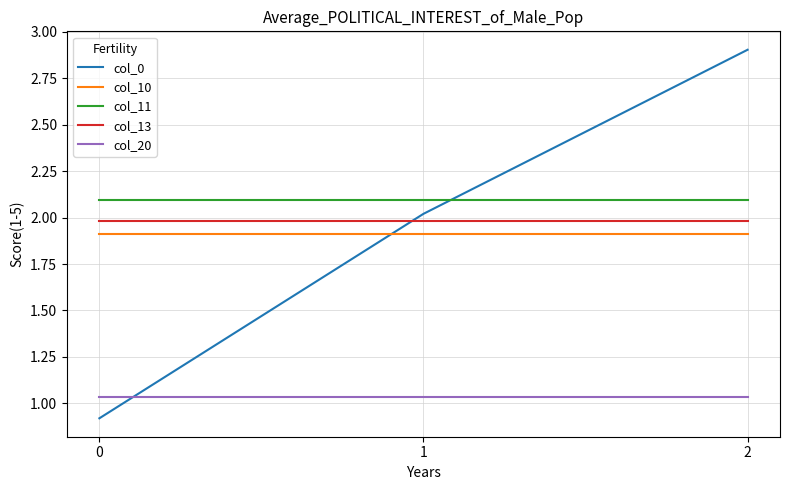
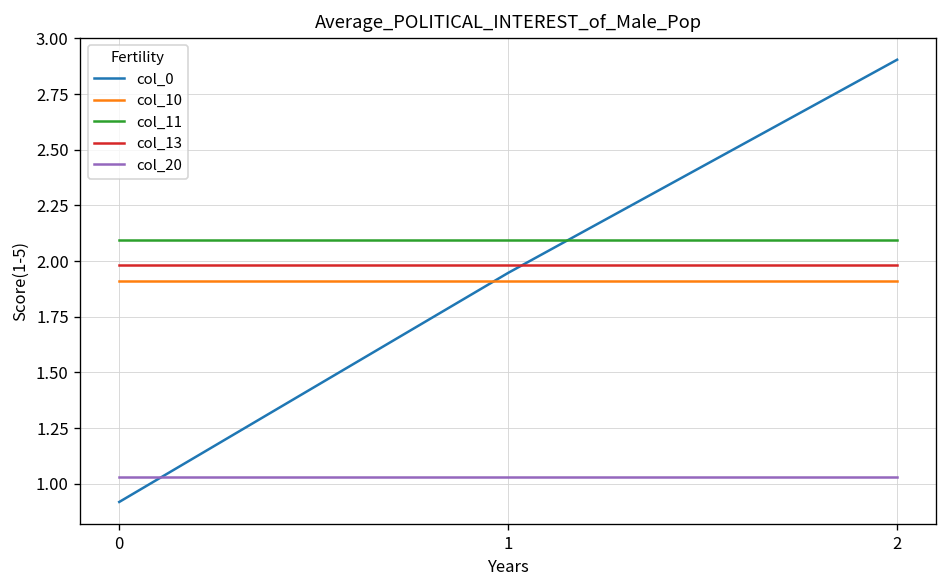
  {
    "col_0": {
      "0": 0.92,
-     "1": 2.02,
+     "1": 1.95,
      "2": 2.90
    },
    "col_10": {
      "0": 1.91,
      "1": 1.91,
      "2": 1.91
    },
    "col_11": {
      "0": 2.09,
      "1": 2.09,
      "2": 2.09
    },
    "col_13": {
      "0": 1.98,
      "1": 1.98,
      "2": 1.98
    },
    "col_20": {
      "0": 1.03,
      "1": 1.03,
      "2": 1.03
    }
  }
